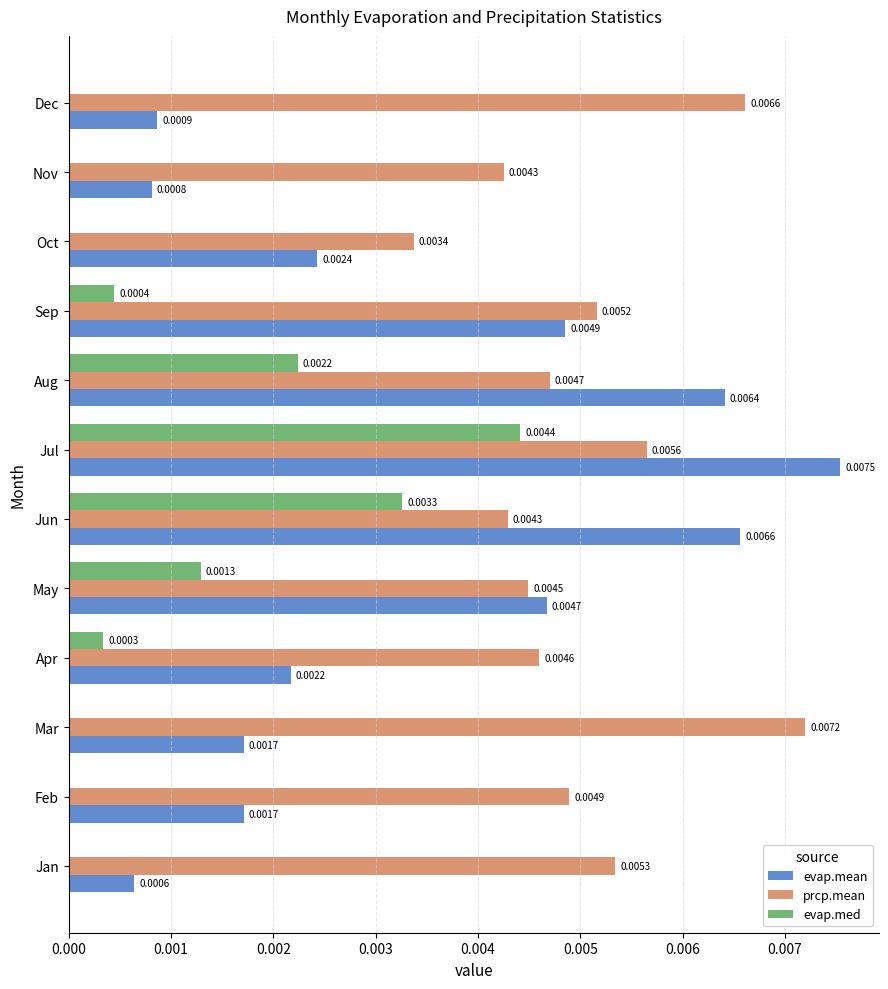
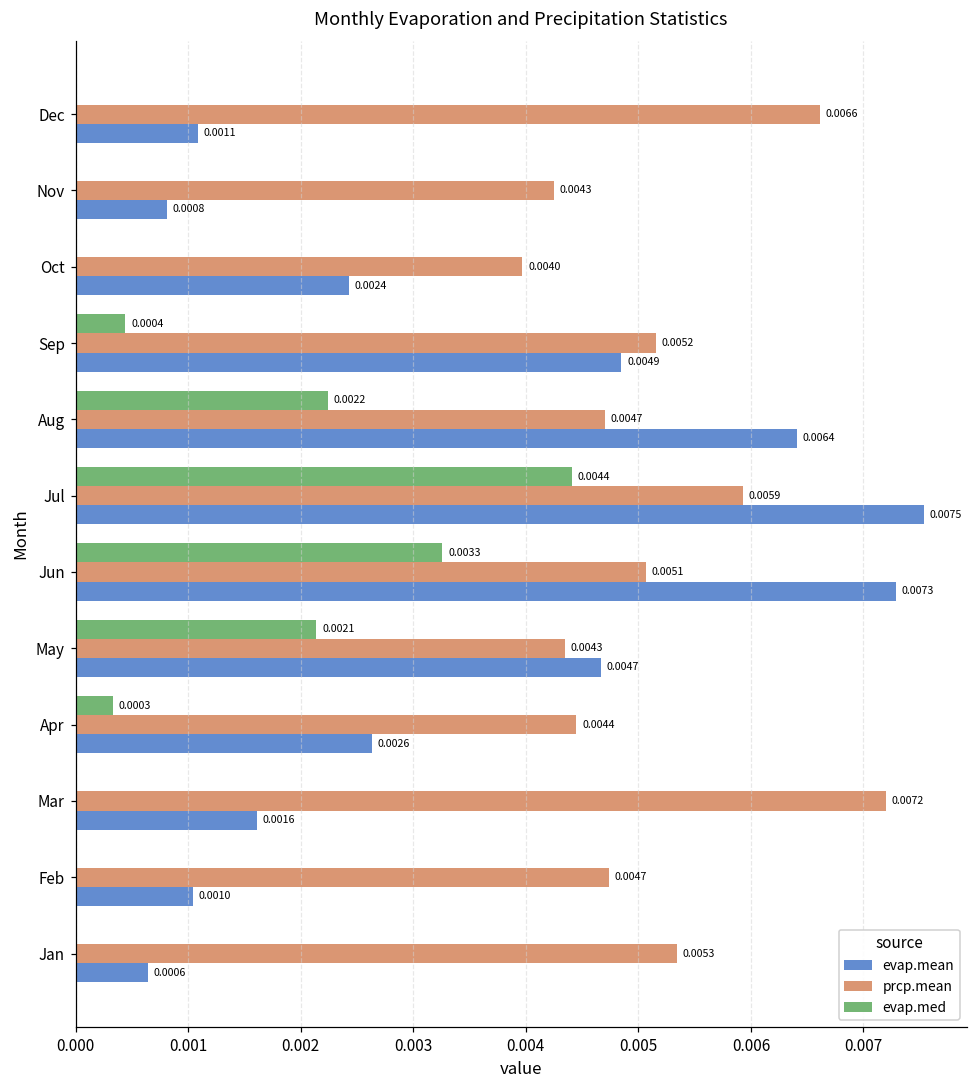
  {
    "evap.mean": {
-     "Dec": 0.0009,
+     "Dec": 0.0011,
      "Nov": 0.0008,
      "Oct": 0.0024,
      "Sep": 0.0049,
      "Aug": 0.0064,
      "Jul": 0.0075,
-     "Jun": 0.0066,
+     "Jun": 0.0073,
      "May": 0.0047,
-     "Apr": 0.0022,
-     "Mar": 0.0017,
-     "Feb": 0.0017,
+     "Apr": 0.0026,
+     "Mar": 0.0016,
+     "Feb": 0.0010,
      "Jan": 0.0006
    },
    "prcp.mean": {
      "Dec": 0.0066,
      "Nov": 0.0043,
-     "Oct": 0.0034,
+     "Oct": 0.0040,
      "Sep": 0.0052,
      "Aug": 0.0047,
-     "Jul": 0.0056,
-     "Jun": 0.0043,
-     "May": 0.0045,
-     "Apr": 0.0046,
+     "Jul": 0.0059,
+     "Jun": 0.0051,
+     "May": 0.0043,
+     "Apr": 0.0044,
      "Mar": 0.0072,
-     "Feb": 0.0049,
+     "Feb": 0.0047,
      "Jan": 0.0053
    },
    "evap.med": {
      "Sep": 0.0004,
      "Aug": 0.0022,
      "Jul": 0.0044,
      "Jun": 0.0033,
-     "May": 0.0013,
+     "May": 0.0021,
      "Apr": 0.0003
    }
  }
